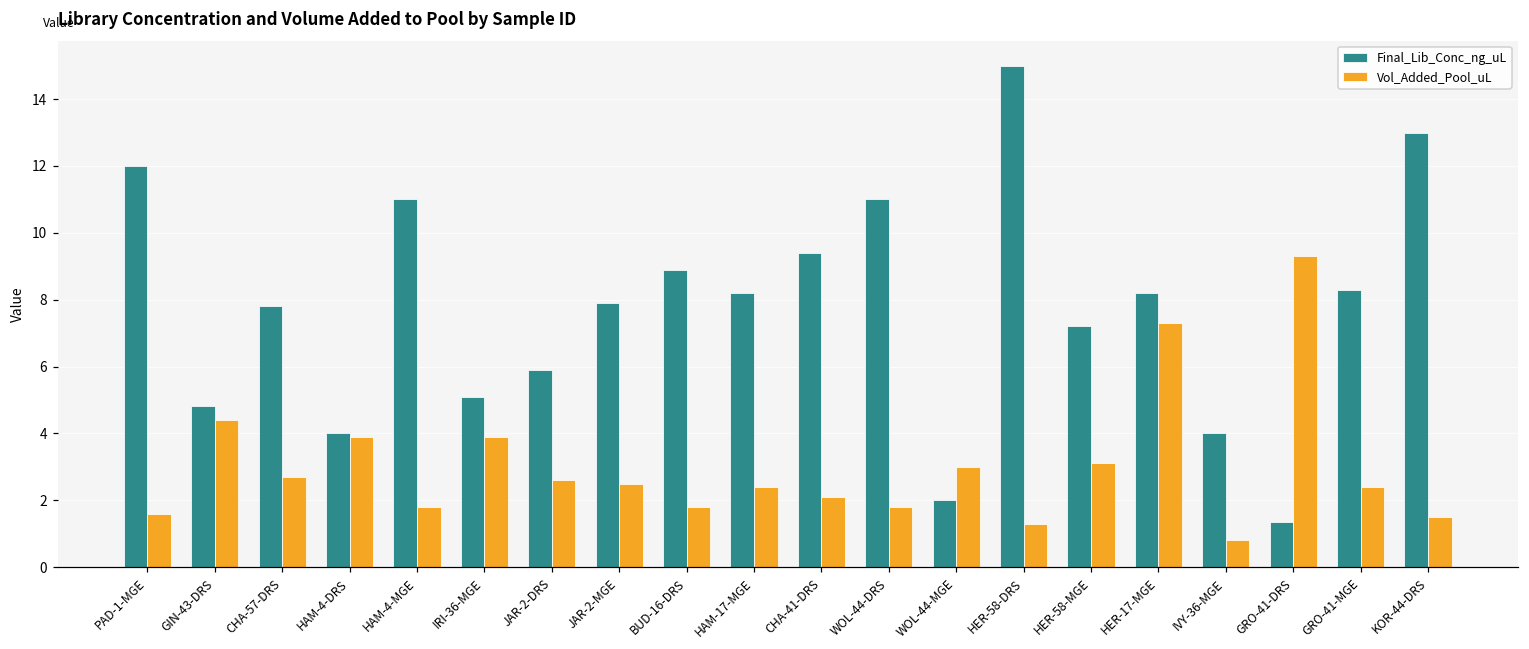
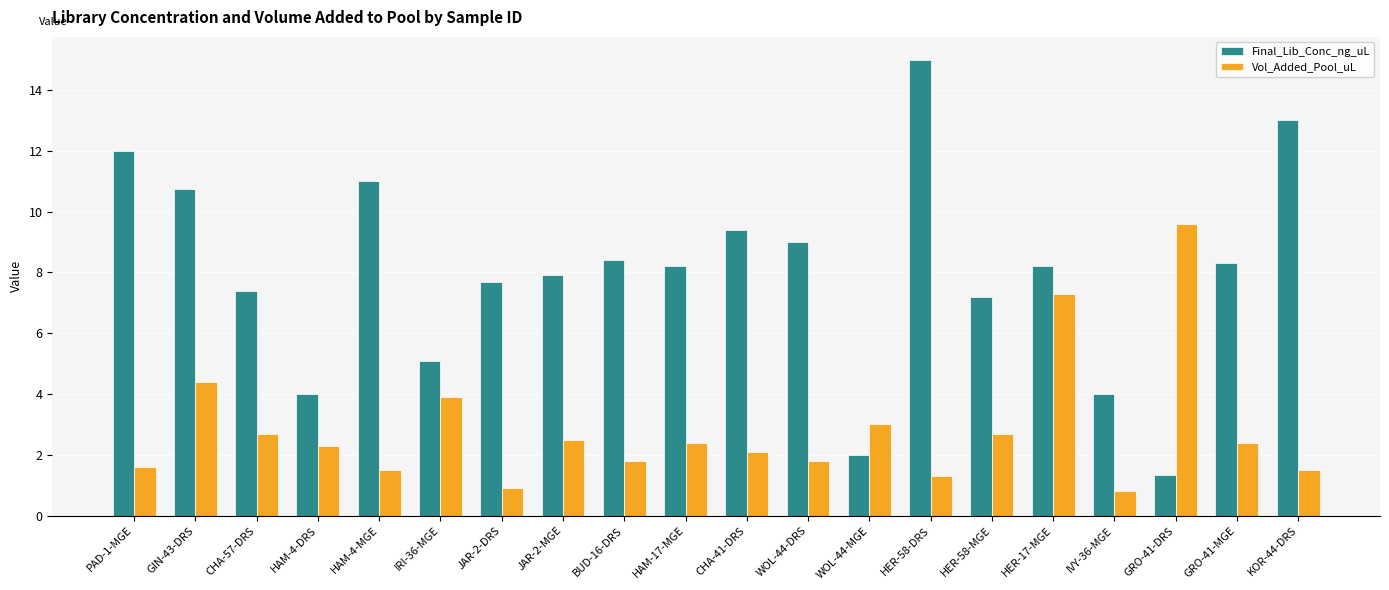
  {
    "Final_Lib_Conc_ng_uL": {
      "PAD-1-MGE": 12.0,
-     "GIN-43-DRS": 4.8,
-     "CHA-57-DRS": 7.8,
+     "GIN-43-DRS": 10.8,
+     "CHA-57-DRS": 7.4,
      "HAM-4-DRS": 4.0,
      "HAM-4-MGE": 11.0,
      "IRI-36-MGE": 5.1,
-     "JAR-2-DRS": 5.9,
+     "JAR-2-DRS": 7.7,
      "JAR-2-MGE": 7.9,
-     "BUD-16-DRS": 8.9,
+     "BUD-16-DRS": 8.4,
      "HAM-17-MGE": 8.2,
      "CHA-41-DRS": 9.4,
-     "WOL-44-DRS": 11,
+     "WOL-44-DRS": 9,
      "WOL-44-MGE": 2.0,
      "HER-58-DRS": 15.0,
      "HER-58-MGE": 7.2,
      "HER-17-MGE": 8.2,
      "IVY-36-MGE": 4.0,
      "GRO-41-DRS": 1.4,
      "GRO-41-MGE": 8.3,
      "KOR-44-DRS": 13.0
    },
    "Vol_Added_Pool_uL": {
      "PAD-1-MGE": 1.6,
      "GIN-43-DRS": 4.4,
      "CHA-57-DRS": 2.7,
-     "HAM-4-DRS": 3.9,
-     "HAM-4-MGE": 1.8,
+     "HAM-4-DRS": 2.3,
+     "HAM-4-MGE": 1.5,
      "IRI-36-MGE": 3.9,
-     "JAR-2-DRS": 2.6,
+     "JAR-2-DRS": 0.9,
      "JAR-2-MGE": 2.5,
      "BUD-16-DRS": 1.8,
      "HAM-17-MGE": 2.4,
      "CHA-41-DRS": 2.1,
      "WOL-44-DRS": 1.8,
      "WOL-44-MGE": 3.0,
      "HER-58-DRS": 1.3,
-     "HER-58-MGE": 3.1,
+     "HER-58-MGE": 2.7,
      "HER-17-MGE": 7.3,
      "IVY-36-MGE": 0.8,
-     "GRO-41-DRS": 9.3,
+     "GRO-41-DRS": 9.6,
      "GRO-41-MGE": 2.4,
      "KOR-44-DRS": 1.5
    }
  }
